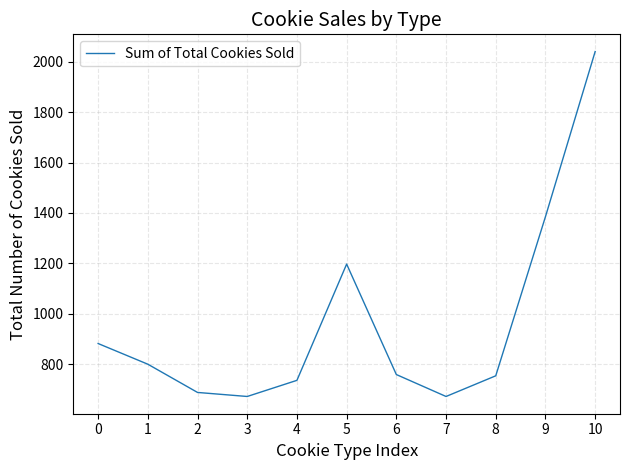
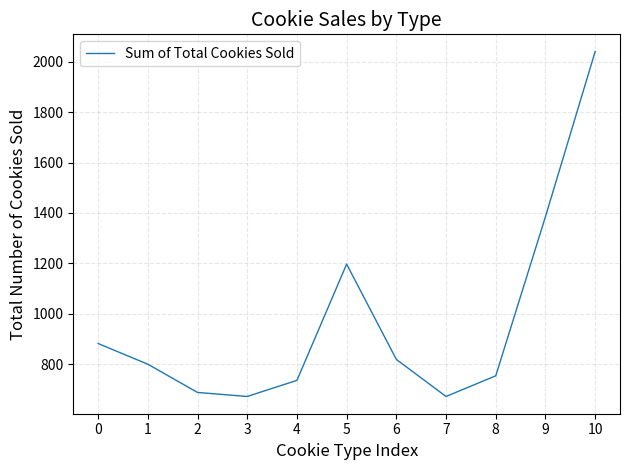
  {
    "0": 880,
    "1": 800,
    "2": 690,
    "3": 670,
    "4": 740,
    "5": 1200,
-   "6": 760,
+   "6": 820,
    "7": 670,
    "8": 750,
    "9": 1390,
    "10": 2040
  }
